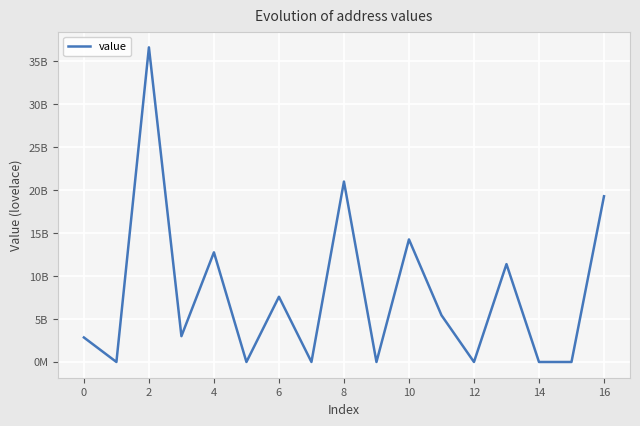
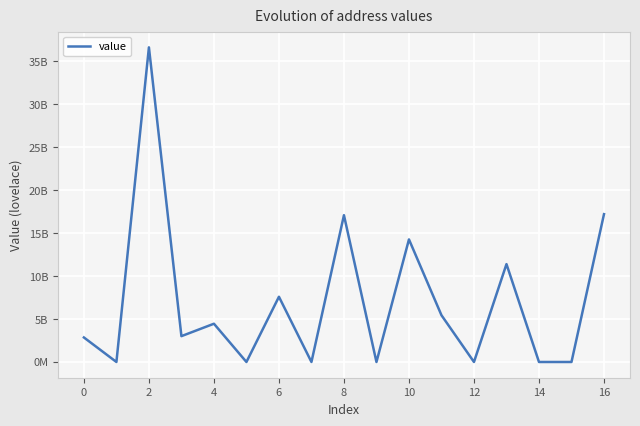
  {
    "0": 3000000000,
    "2": 37000000000,
-   "4": 13000000000,
+   "4": 4000000000,
    "6": 8000000000,
-   "8": 21000000000,
+   "8": 17000000000,
    "10": 14000000000,
    "12": 0,
    "14": 0,
-   "16": 19000000000
+   "16": 17000000000
  }
